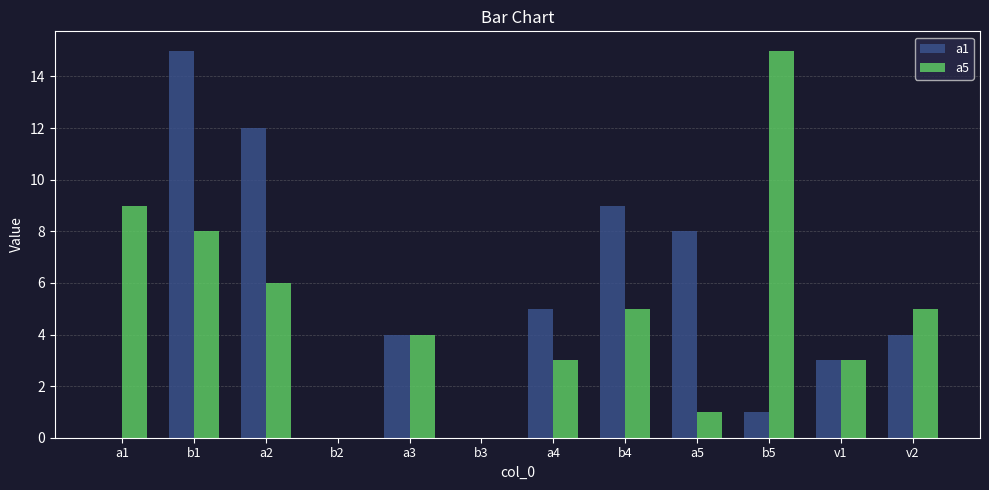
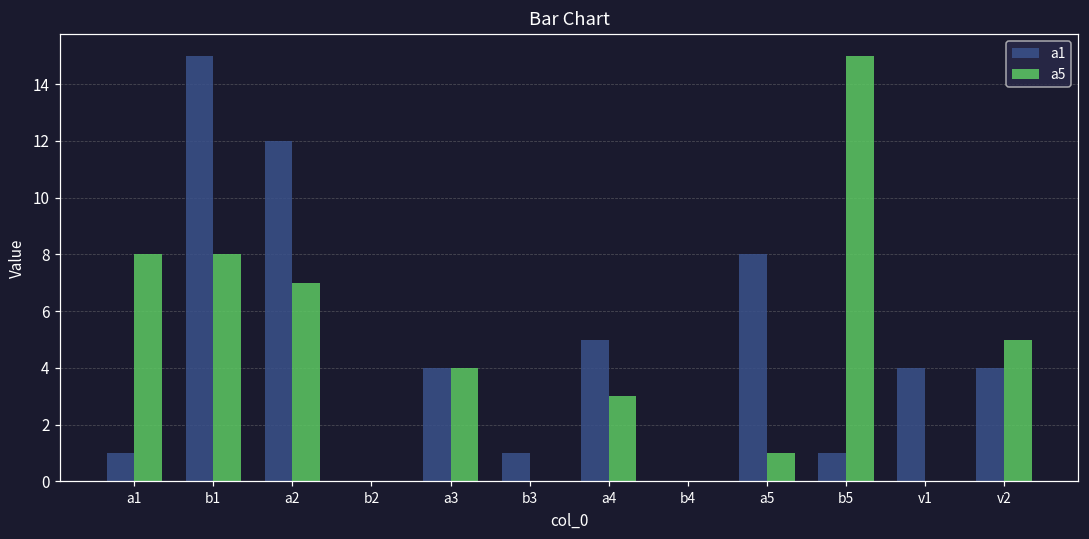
  {
    "a1": {
-     "a1": 0,
+     "a1": 1,
      "b1": 15,
      "a2": 12,
      "b2": 0,
      "a3": 4,
-     "b3": 0,
+     "b3": 1,
      "a4": 5,
-     "b4": 9,
+     "b4": 0,
      "a5": 8,
      "b5": 1,
-     "v1": 3,
+     "v1": 4,
      "v2": 4
    },
    "a5": {
-     "a1": 9,
+     "a1": 8,
      "b1": 8,
-     "a2": 6,
+     "a2": 7,
      "b2": 0,
      "a3": 4,
      "b3": 0,
      "a4": 3,
-     "b4": 5,
+     "b4": 0,
      "a5": 1,
      "b5": 15,
-     "v1": 3,
+     "v1": 0,
      "v2": 5
    }
  }
